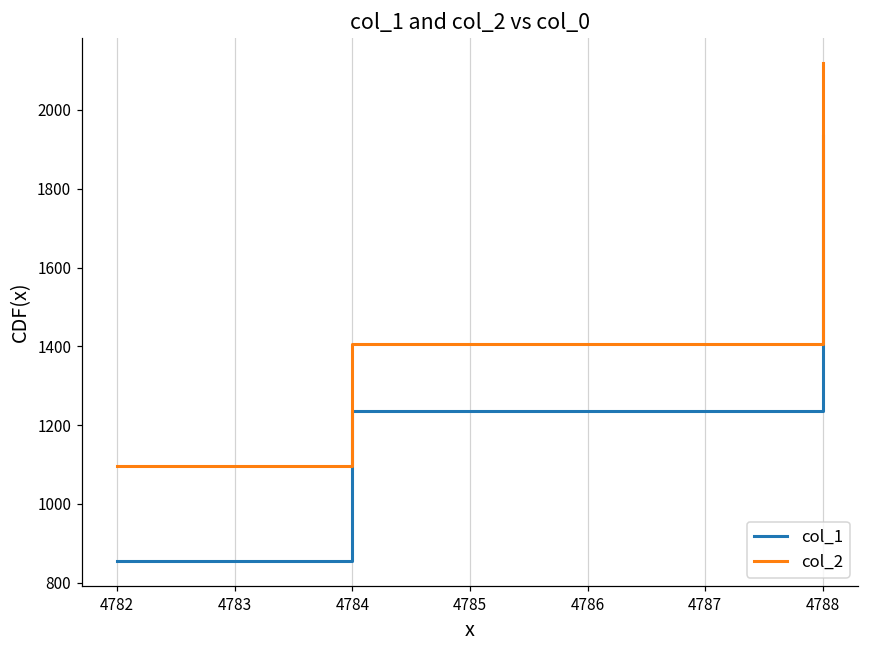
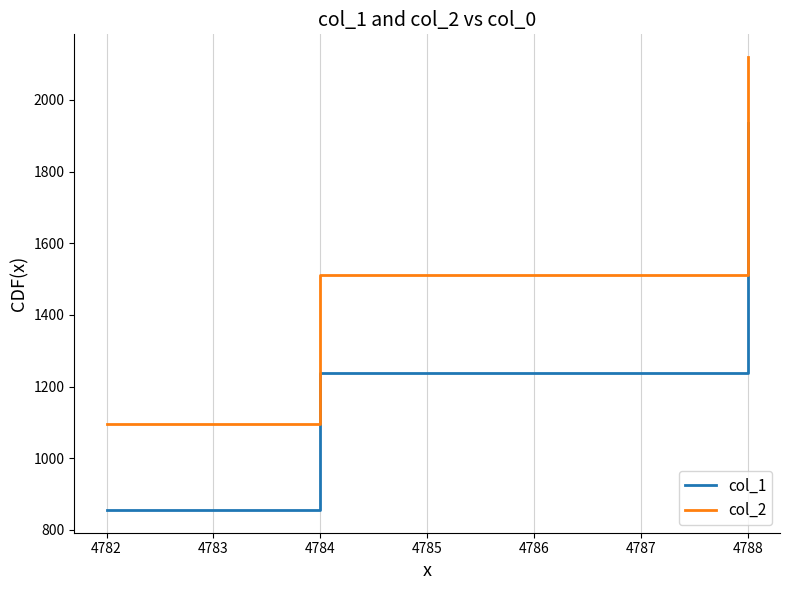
  {
    "col_1": {
      "4782": 860,
      "4784": 1240,
      "4788": 1940
    },
    "col_2": {
      "4782": 1100,
-     "4784": 1410,
+     "4784": 1510,
      "4788": 2120
    }
  }
